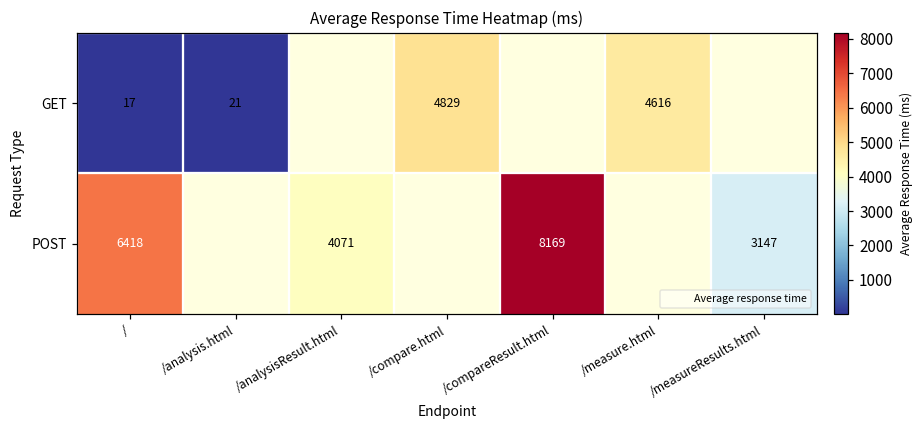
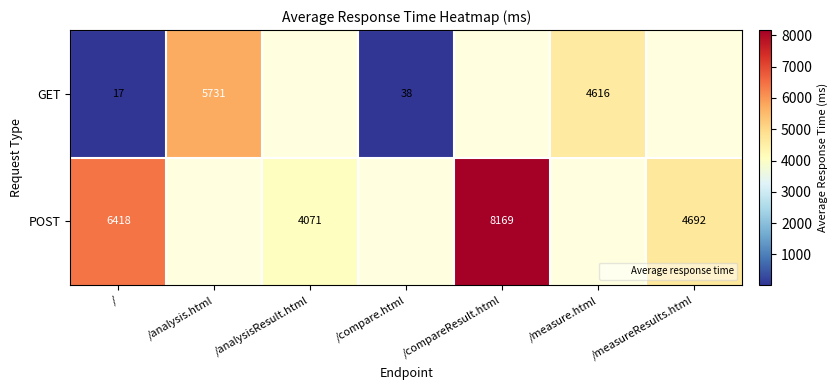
  {
    "GET": {
      "/": 17,
-     "/analysis.html": 21,
-     "/compare.html": 4829,
+     "/analysis.html": 5731,
+     "/compare.html": 38,
      "/measure.html": 4616
    },
    "POST": {
      "/": 6418,
      "/analysisResult.html": 4071,
      "/compareResult.html": 8169,
-     "/measureResults.html": 3147
+     "/measureResults.html": 4692
    }
  }
